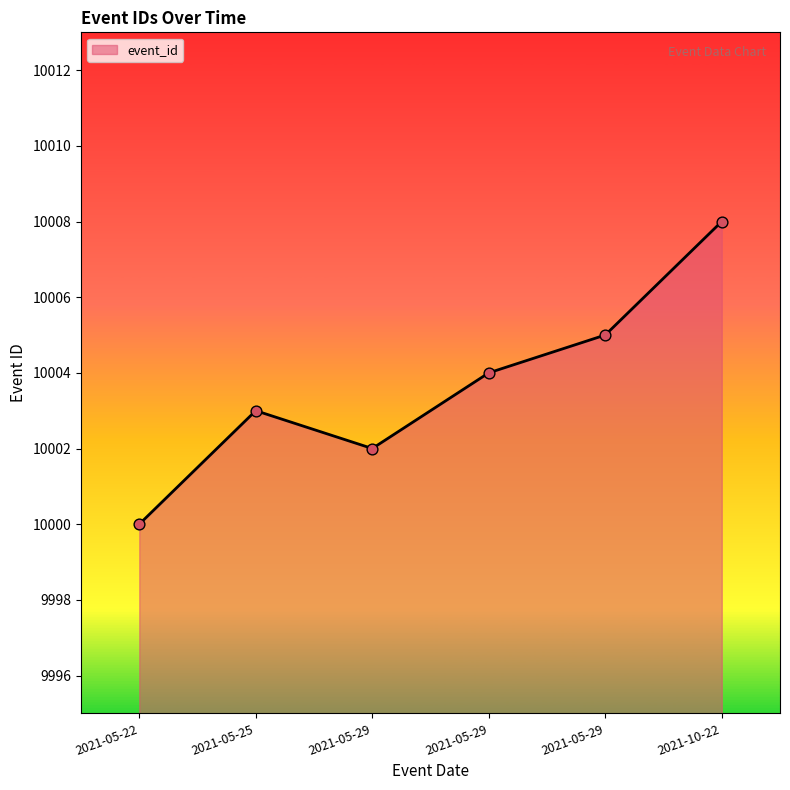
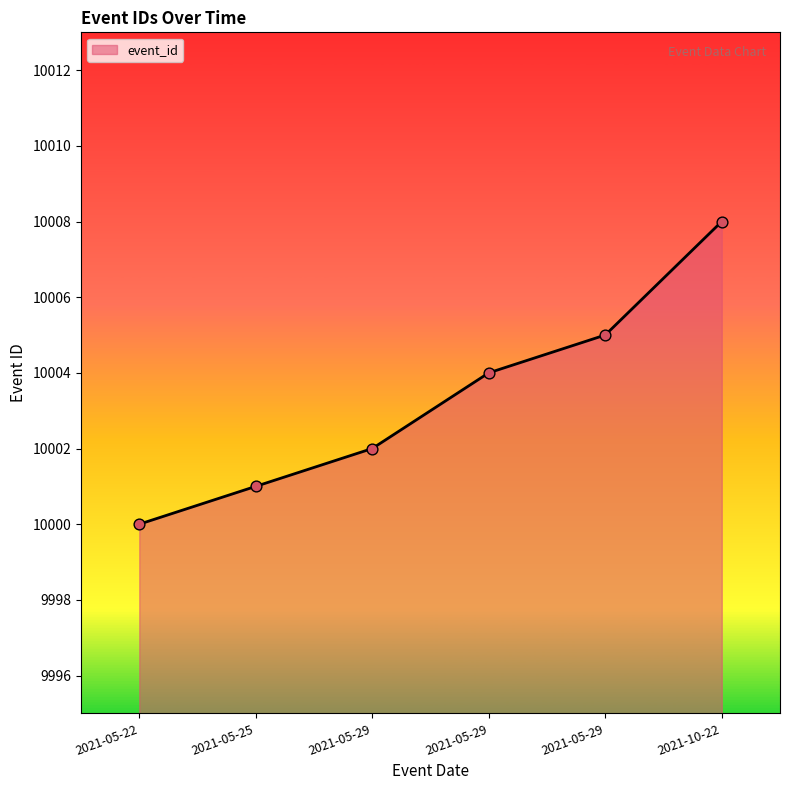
  {
    "2021-05-22": 10000,
-   "2021-05-25": 10003,
+   "2021-05-25": 10001,
    "2021-10-22": 10008
  }
